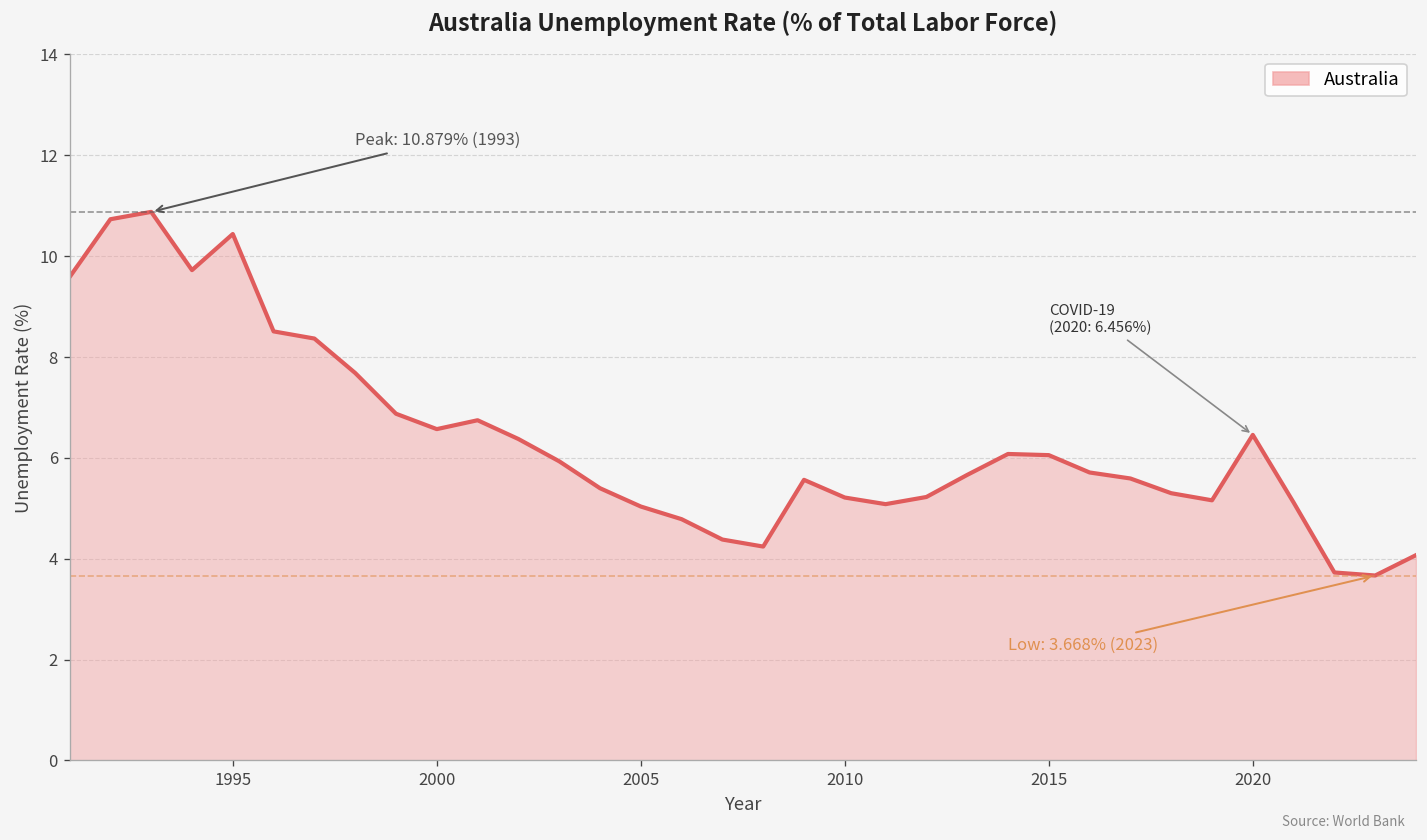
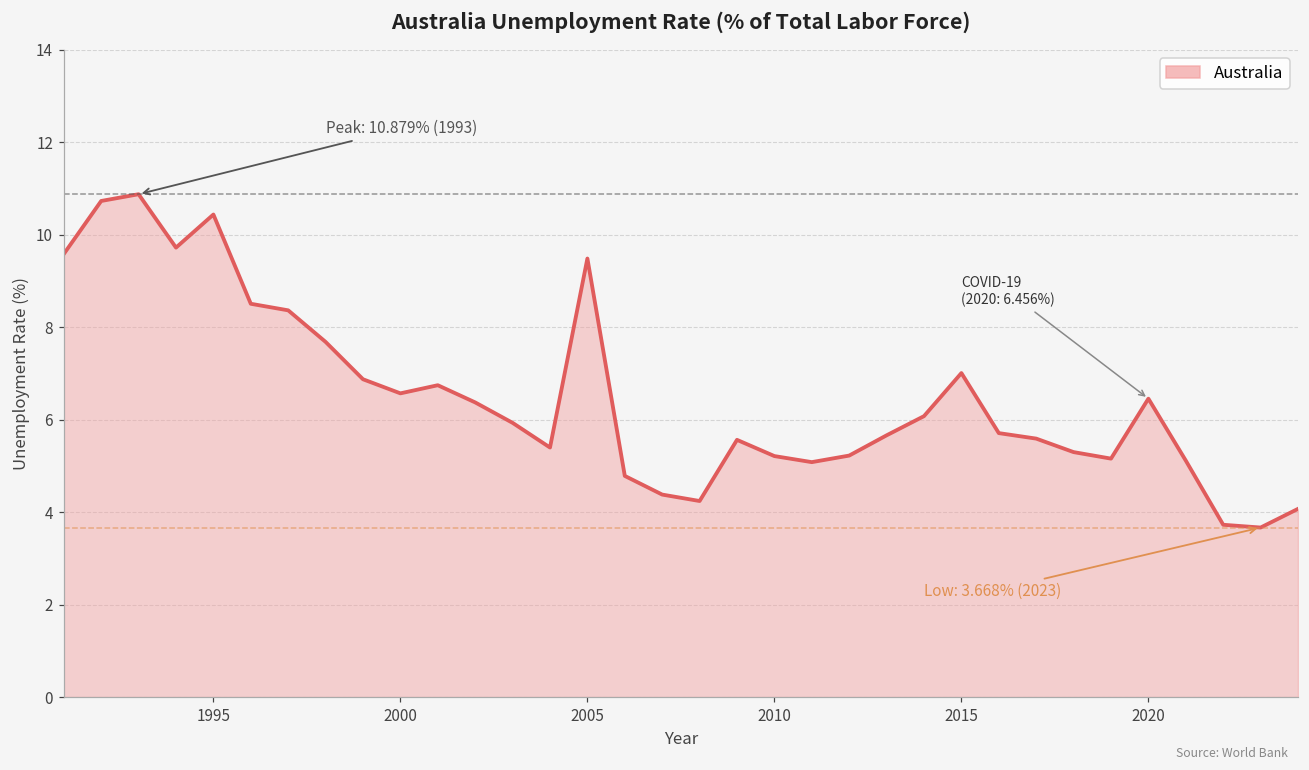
  {
    "1995": 10.4,
    "2000": 6.6,
-   "2005": 5.0,
+   "2005": 9.5,
    "2010": 5.2,
-   "2015": 6.1
+   "2015": 7.0
  }
